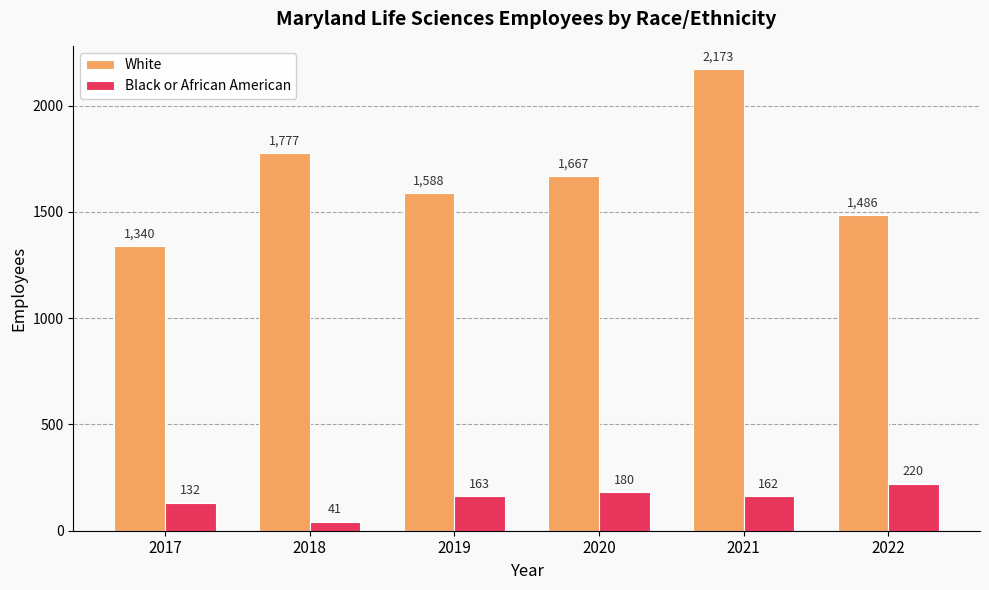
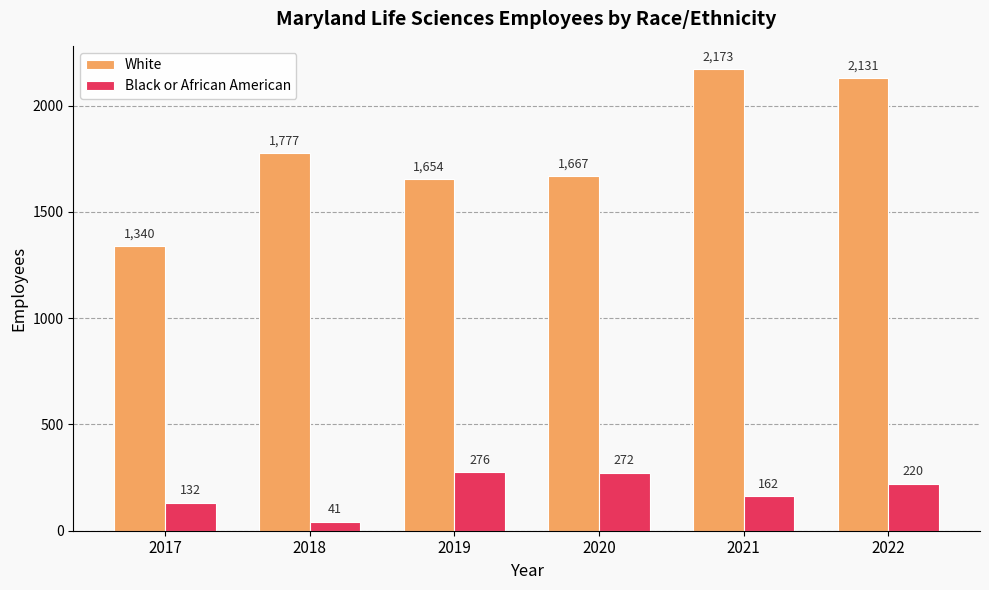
  {
    "White": {
      "2017": "1,340",
      "2018": "1,777",
-     "2019": "1,588",
+     "2019": "1,654",
      "2020": "1,667",
      "2021": "2,173",
-     "2022": "1,486"
+     "2022": "2,131"
    },
    "Black or African American": {
      "2017": "132",
      "2018": "41",
-     "2019": "163",
-     "2020": "180",
+     "2019": "276",
+     "2020": "272",
      "2021": "162",
      "2022": "220"
    }
  }
